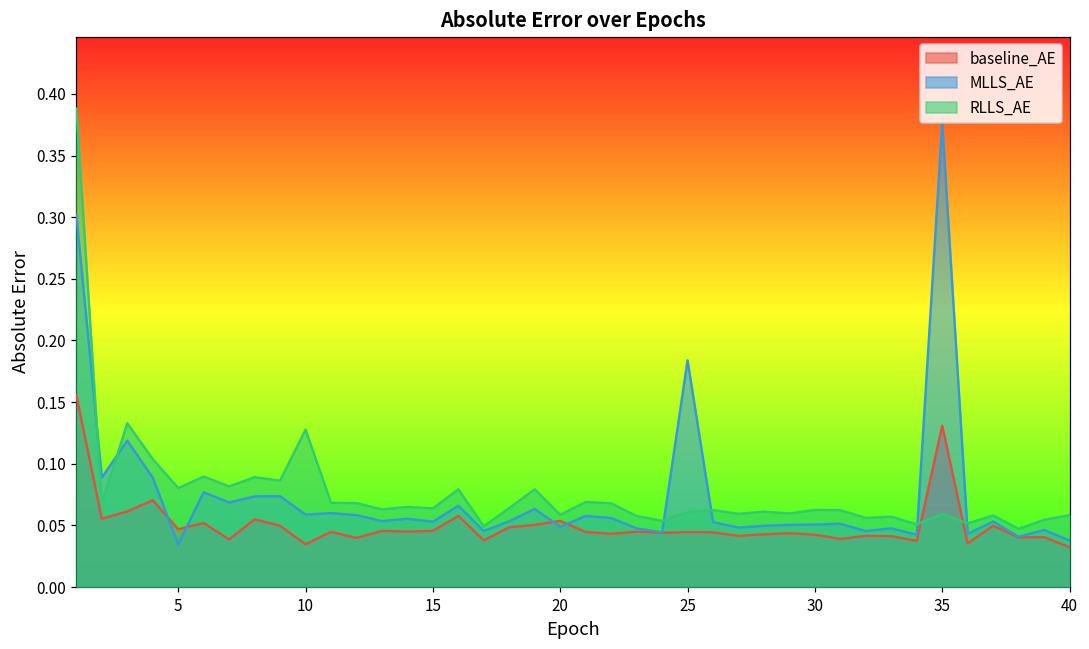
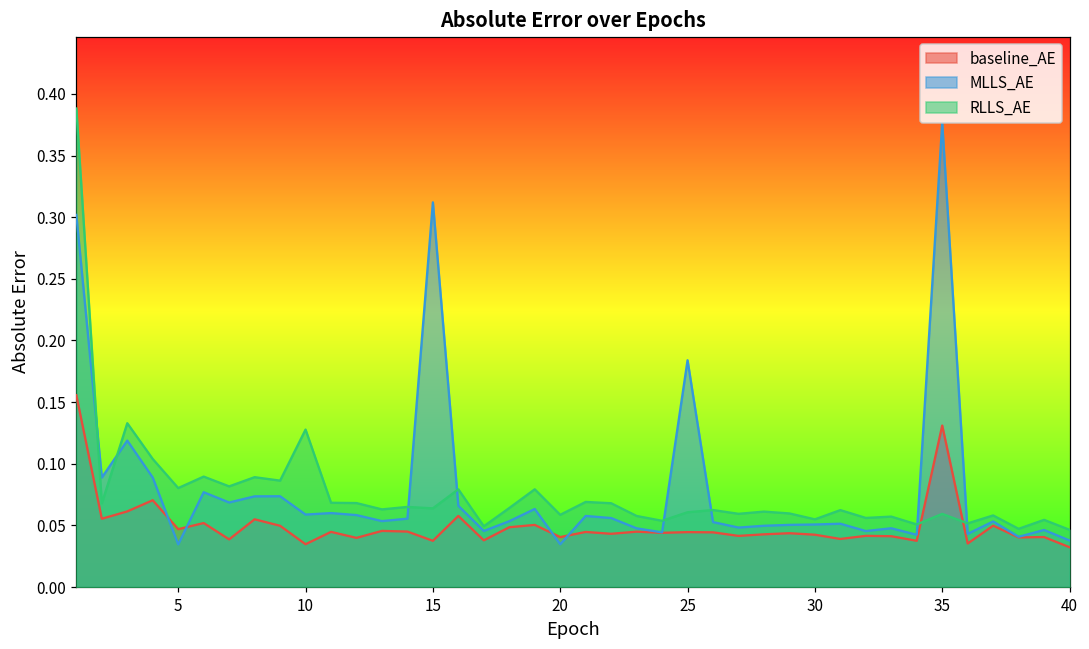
  {
    "baseline_AE": {
      "5": 0.047,
      "10": 0.035,
-     "15": 0.046,
-     "20": 0.054,
+     "15": 0.038,
+     "20": 0.041,
      "25": 0.045,
      "30": 0.042,
      "35": 0.131,
      "40": 0.032
    },
    "MLLS_AE": {
      "5": 0.035,
      "10": 0.059,
-     "15": 0.053,
-     "20": 0.049,
+     "15": 0.312,
+     "20": 0.035,
      "25": 0.184,
      "30": 0.051,
      "35": 0.376,
      "40": 0.038
    },
    "RLLS_AE": {
      "5": 0.080,
      "10": 0.128,
      "15": 0.064,
      "20": 0.059,
      "25": 0.061,
-     "30": 0.063,
+     "30": 0.055,
      "35": 0.059,
-     "40": 0.058
+     "40": 0.046
    }
  }
